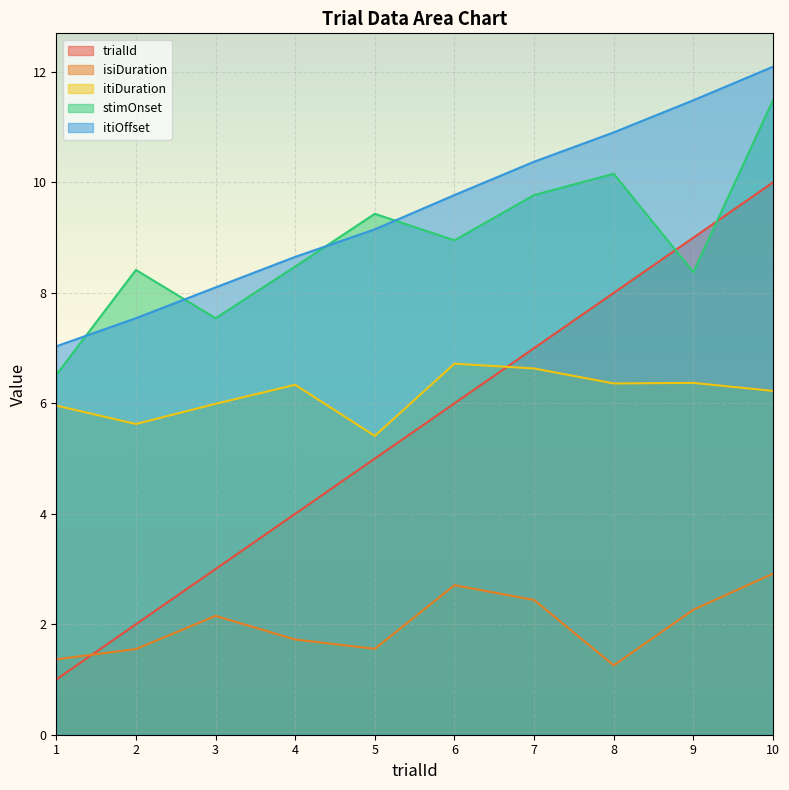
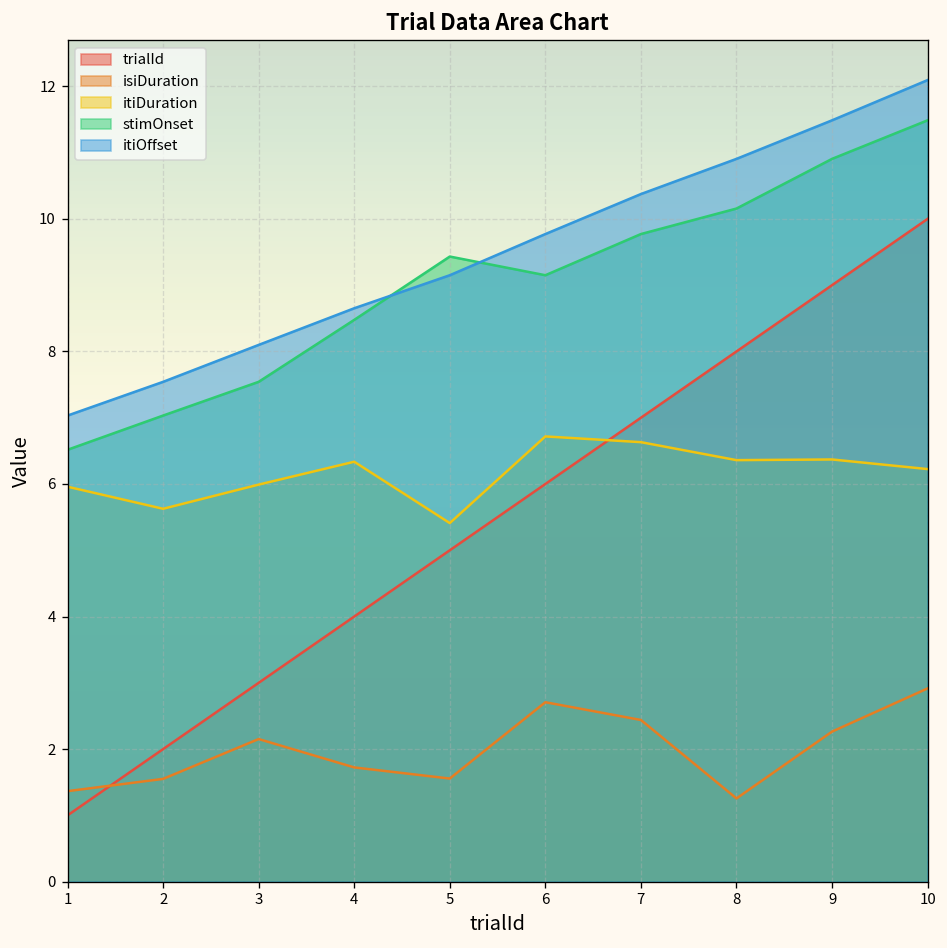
  {
    "stimOnset": {
      "1": 6.5,
-     "2": 8.4,
+     "2": 7.0,
      "3": 7.5,
      "4": 8.5,
      "5": 9.4,
-     "6": 9.0,
+     "6": 9.1,
      "7": 9.8,
      "8": 10.2,
-     "9": 8.4,
+     "9": 10.9,
      "10": 11.5
    },
    "itiOffset": {
      "1": 7.0,
      "2": 7.5,
      "3": 8.1,
      "4": 8.7,
      "5": 9.1,
      "6": 9.8,
      "7": 10.4,
      "8": 10.9,
      "9": 11.5,
      "10": 12.1
    }
  }
